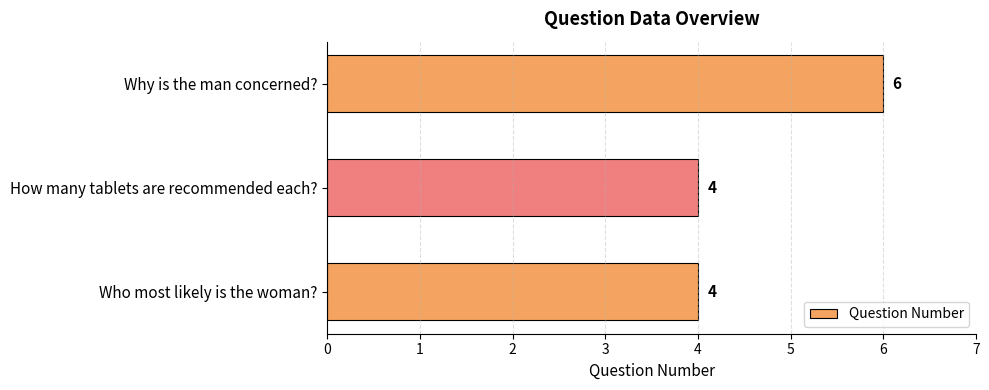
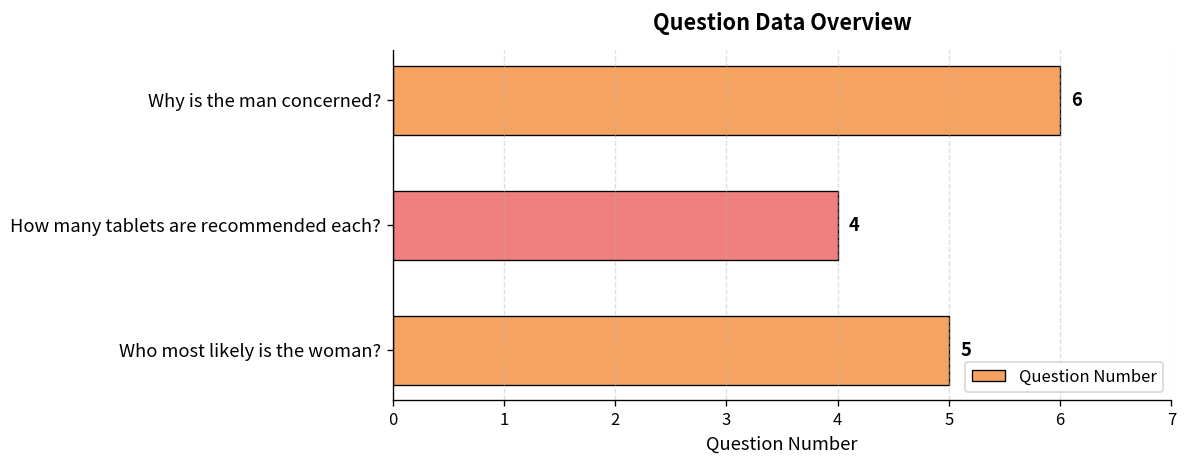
  {
    "Why is the man concerned?": 6,
    "How many tablets are recommended each?": 4,
-   "Who most likely is the woman?": 4
+   "Who most likely is the woman?": 5
  }
